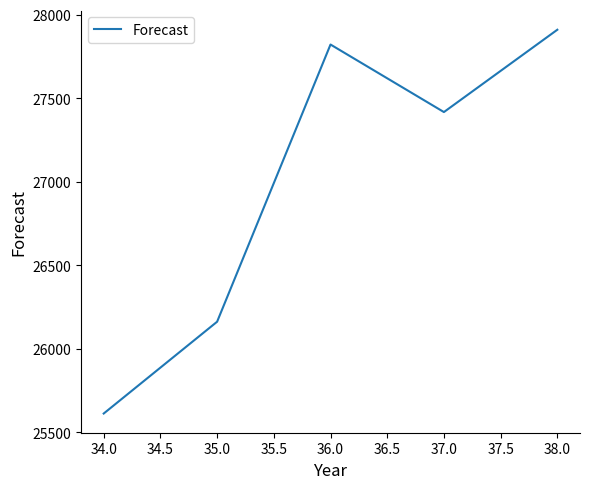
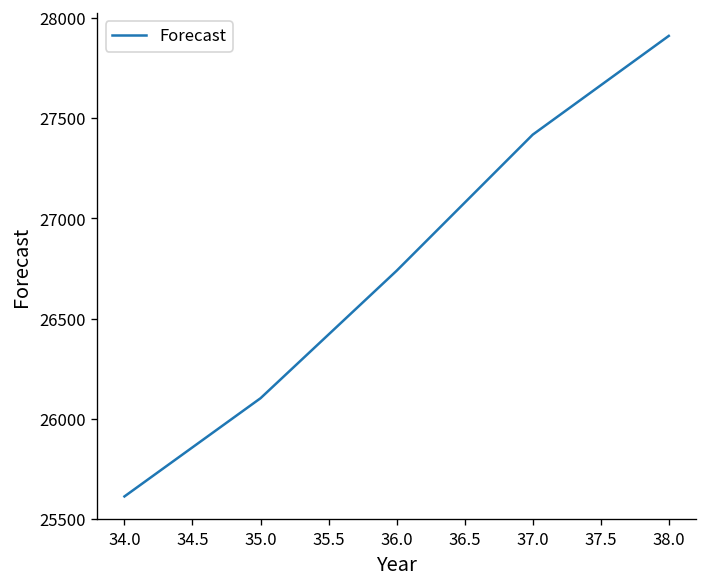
  {
    "34.0": 25610,
-   "35.0": 26160,
-   "36.0": 27820,
+   "35.0": 26100,
+   "36.0": 26740,
    "37.0": 27420,
    "38.0": 27910
  }
